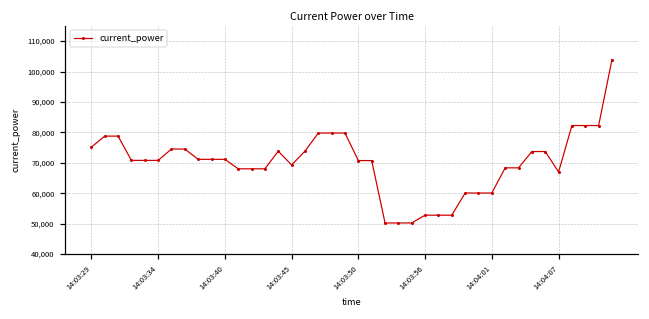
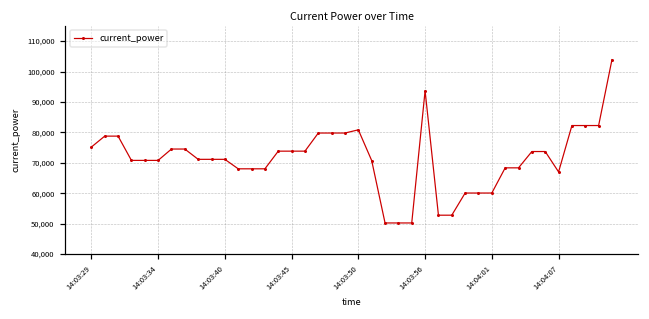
  {
    "14:03:29": "75,000",
    "14:03:34": "71,000",
    "14:03:40": "71,000",
-   "14:03:45": "69,000",
-   "14:03:50": "71,000",
-   "14:03:56": "53,000",
+   "14:03:45": "74,000",
+   "14:03:50": "81,000",
+   "14:03:56": "94,000",
    "14:04:01": "60,000",
    "14:04:07": "67,000"
  }
